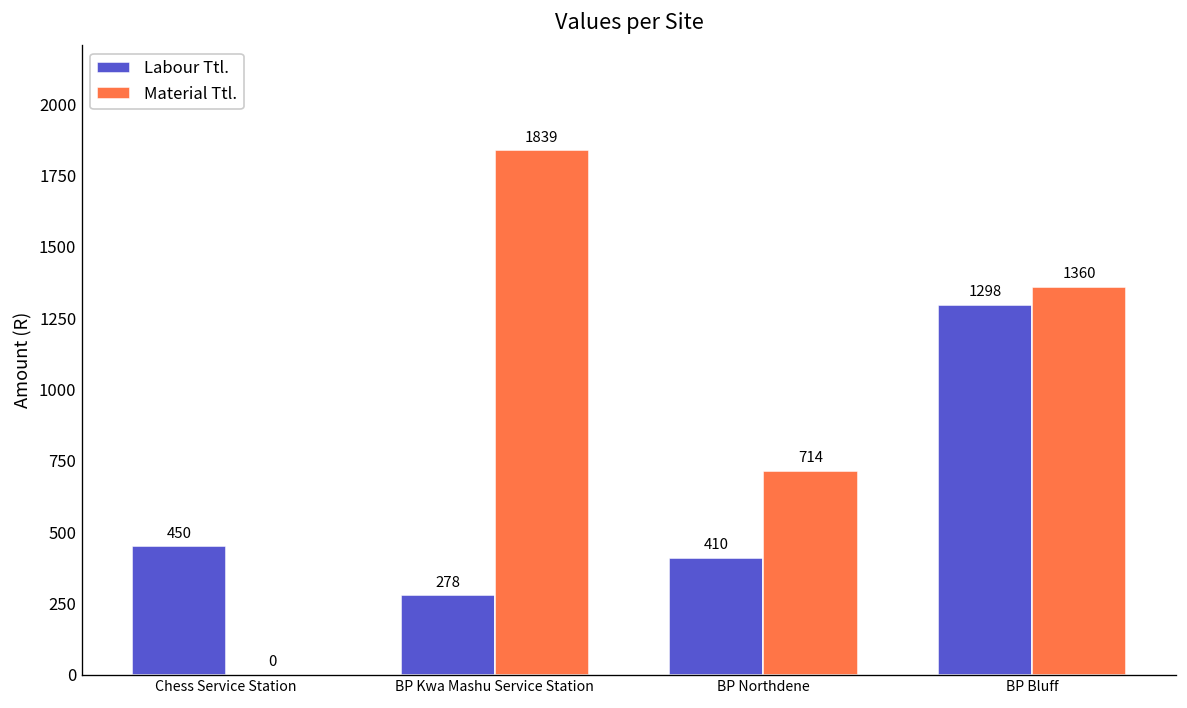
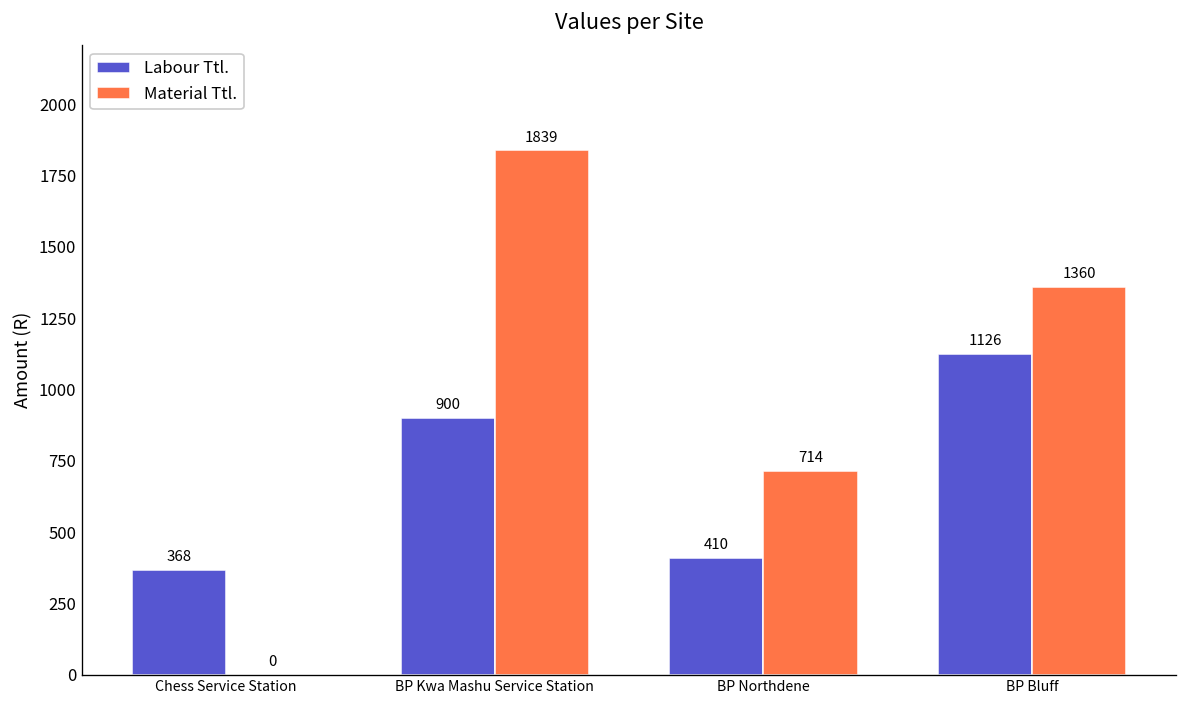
  {
    "Labour Ttl.": {
-     "Chess Service Station": 450,
-     "BP Kwa Mashu Service Station": 278,
+     "Chess Service Station": 368,
+     "BP Kwa Mashu Service Station": 900,
      "BP Northdene": 410,
-     "BP Bluff": 1298
+     "BP Bluff": 1126
    },
    "Material Ttl.": {
      "Chess Service Station": 0,
      "BP Kwa Mashu Service Station": 1839,
      "BP Northdene": 714,
      "BP Bluff": 1360
    }
  }
